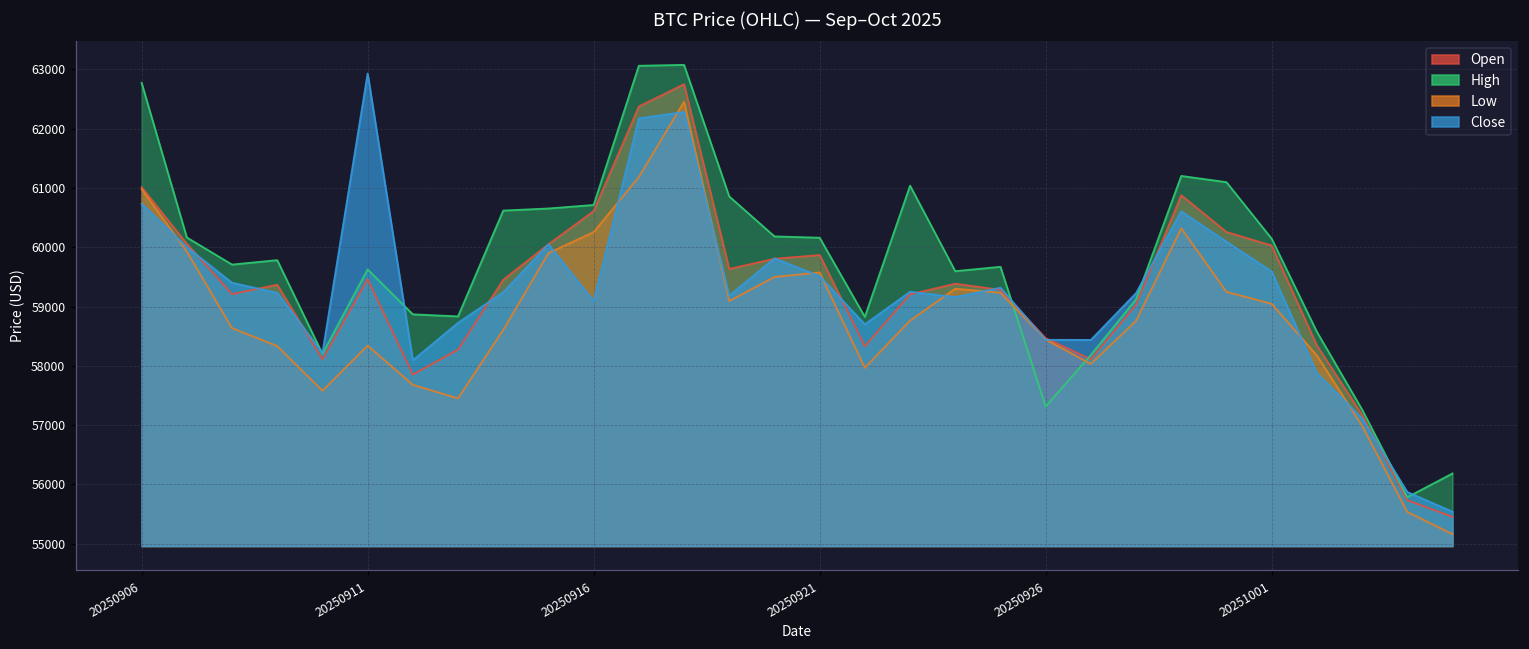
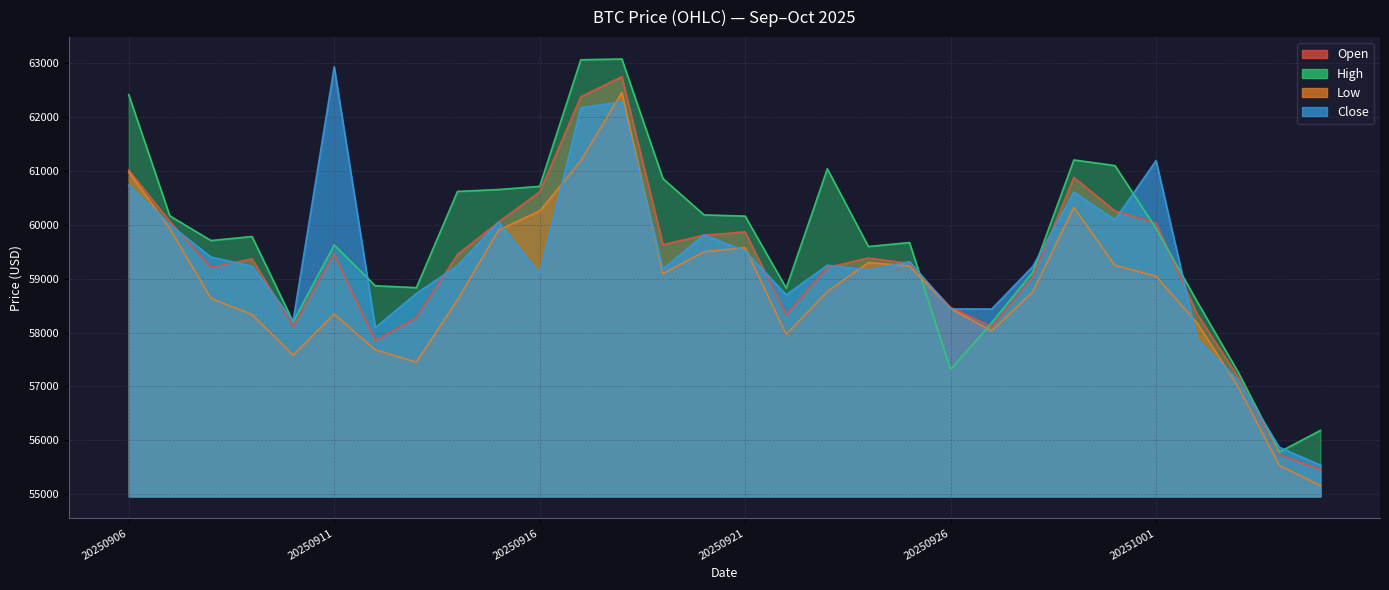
  {
    "High": {
-     "20250906": 62800,
+     "20250906": 62400,
      "20250911": 59600,
      "20250916": 60700,
      "20250921": 60200,
      "20250926": 57300,
-     "20251001": 60100
+     "20251001": 59900
    },
    "Close": {
      "20250906": 60700,
      "20250911": 62900,
      "20250916": 59100,
      "20250921": 59500,
-     "20251001": 59600
+     "20251001": 61200
    }
  }
